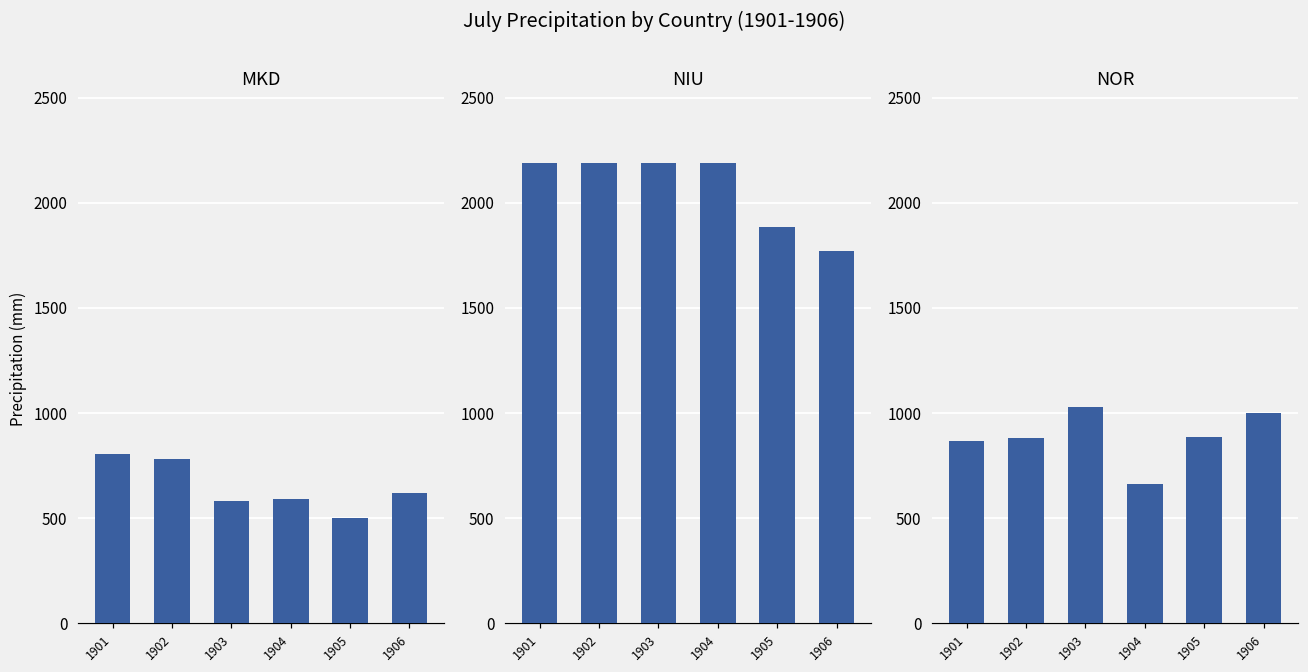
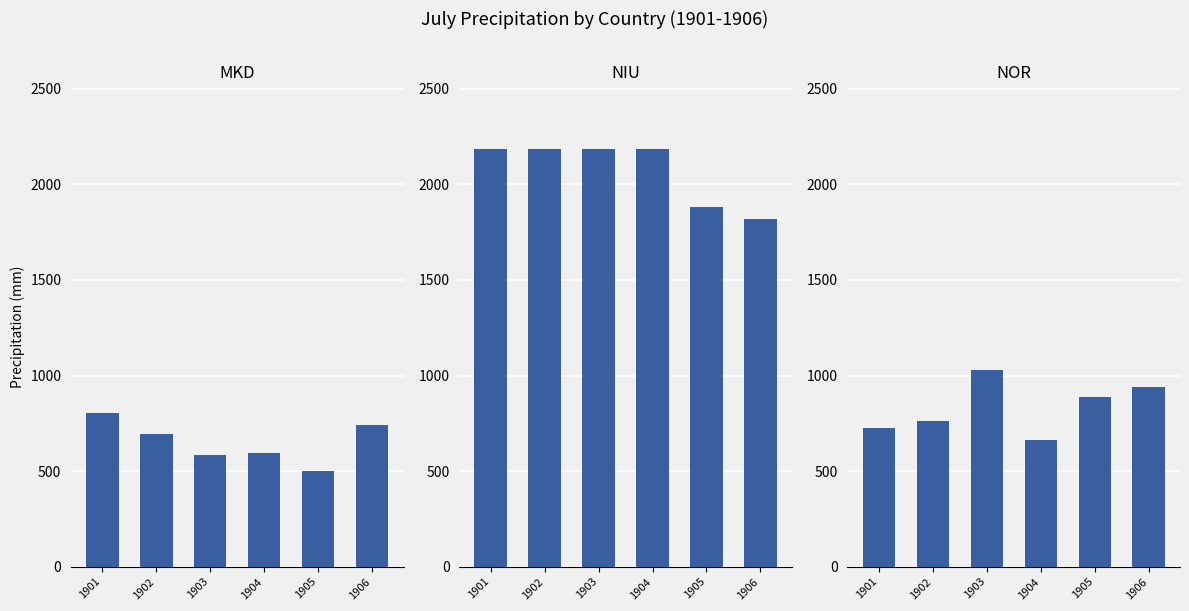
  {
    "MKD": {
      "1901": 810,
-     "1902": 780,
+     "1902": 690,
      "1903": 580,
      "1904": 590,
      "1905": 500,
-     "1906": 620
+     "1906": 740
    },
    "NIU": {
      "1901": 2190,
      "1902": 2190,
      "1903": 2190,
      "1904": 2190,
      "1905": 1880,
-     "1906": 1770
+     "1906": 1820
    },
    "NOR": {
-     "1901": 870,
-     "1902": 880,
+     "1901": 720,
+     "1902": 760,
      "1903": 1030,
      "1904": 660,
      "1905": 890,
-     "1906": 1000
+     "1906": 940
    }
  }
